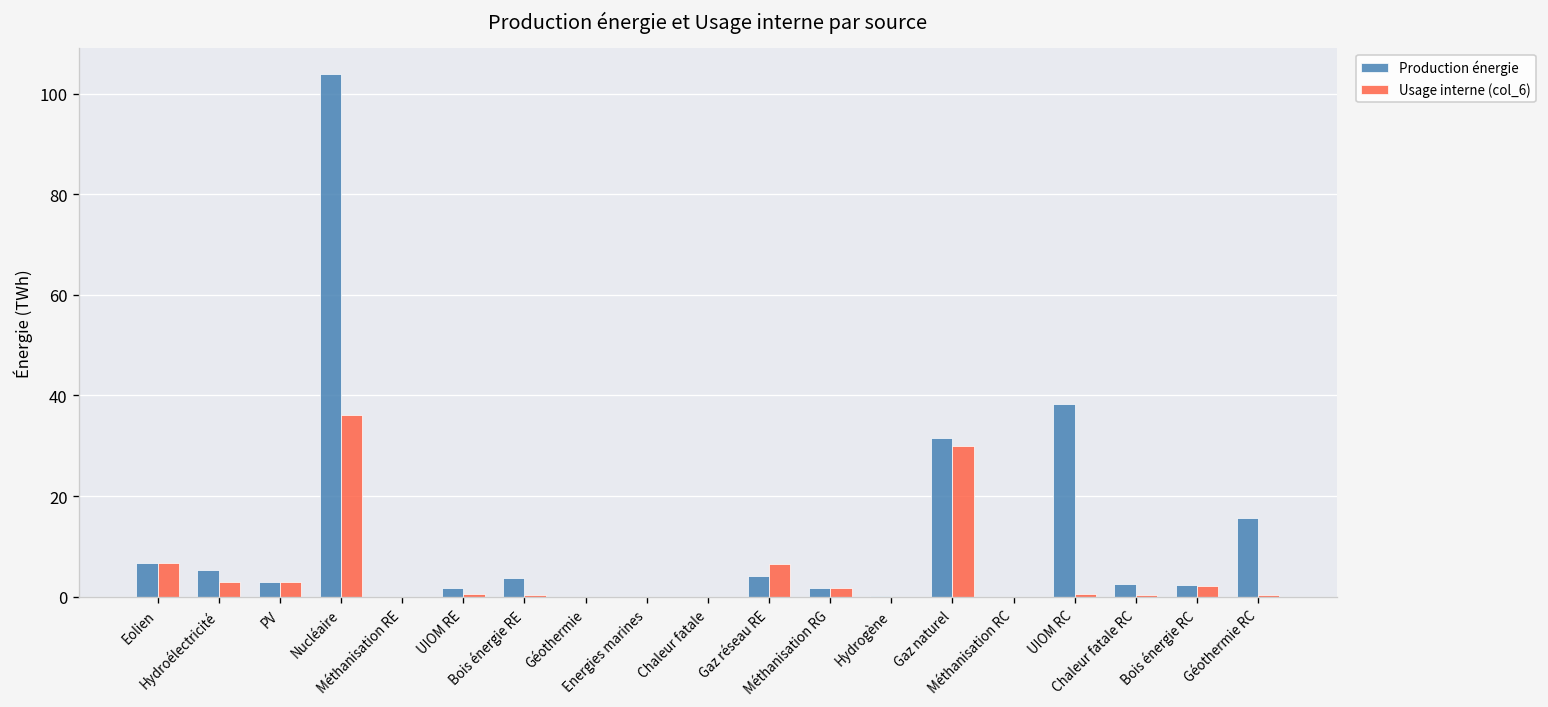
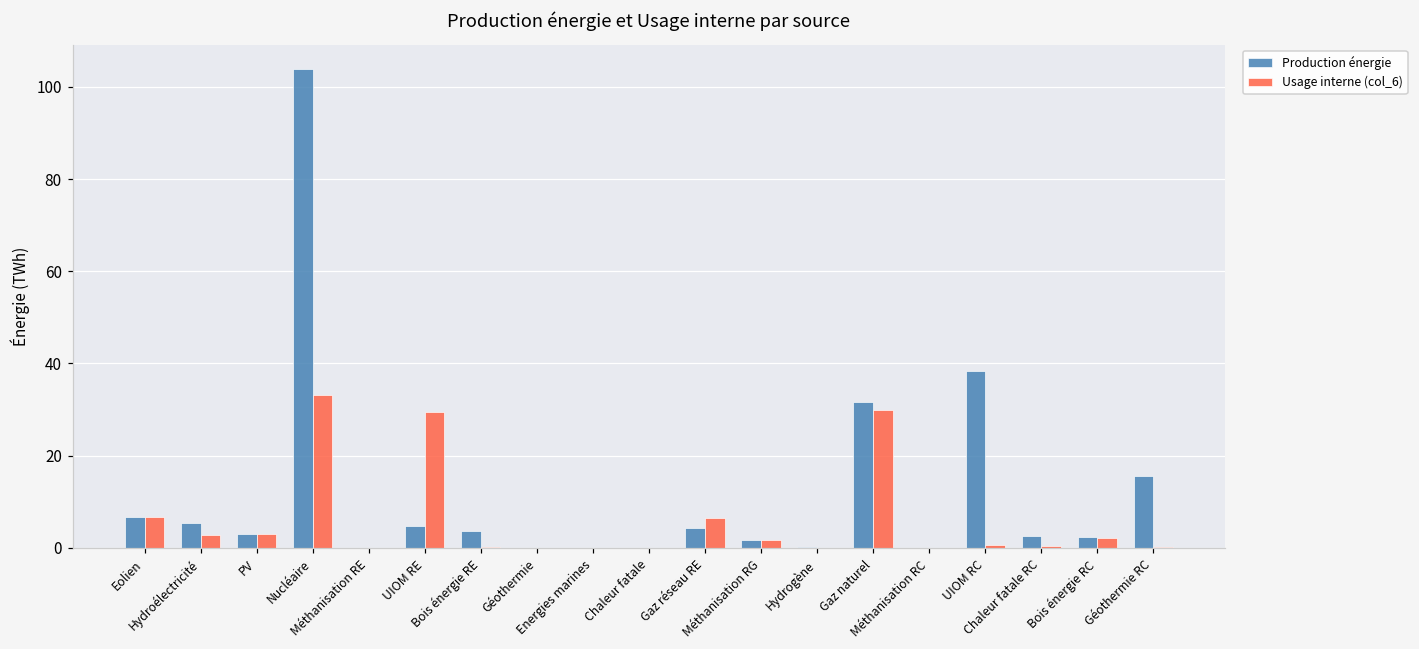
  {
    "Production énergie": {
      "Eolien": 7,
      "Hydroélectricité": 5,
      "PV": 3,
      "Nucléaire": 104,
      "Méthanisation RE": 0,
-     "UIOM RE": 2,
+     "UIOM RE": 5,
      "Bois énergie RE": 4,
      "Géothermie": 0,
      "Energies marines": 0,
      "Chaleur fatale": 0,
      "Gaz réseau RE": 4,
      "Méthanisation RG": 2,
      "Gaz naturel": 32,
      "Méthanisation RC": 0,
      "UIOM RC": 38,
      "Chaleur fatale RC": 3,
      "Bois énergie RC": 2,
      "Géothermie RC": 16
    },
    "Usage interne (col_6)": {
      "Eolien": 7,
      "Hydroélectricité": 3,
      "PV": 3,
-     "Nucléaire": 36,
+     "Nucléaire": 33,
      "Méthanisation RE": 0,
-     "UIOM RE": 1,
+     "UIOM RE": 29,
      "Géothermie": 0,
      "Energies marines": 0,
      "Chaleur fatale": 0,
      "Gaz réseau RE": 6,
      "Méthanisation RG": 2,
      "Hydrogène": 0,
      "Gaz naturel": 30,
      "Méthanisation RC": 0,
      "Bois énergie RC": 2
    }
  }
